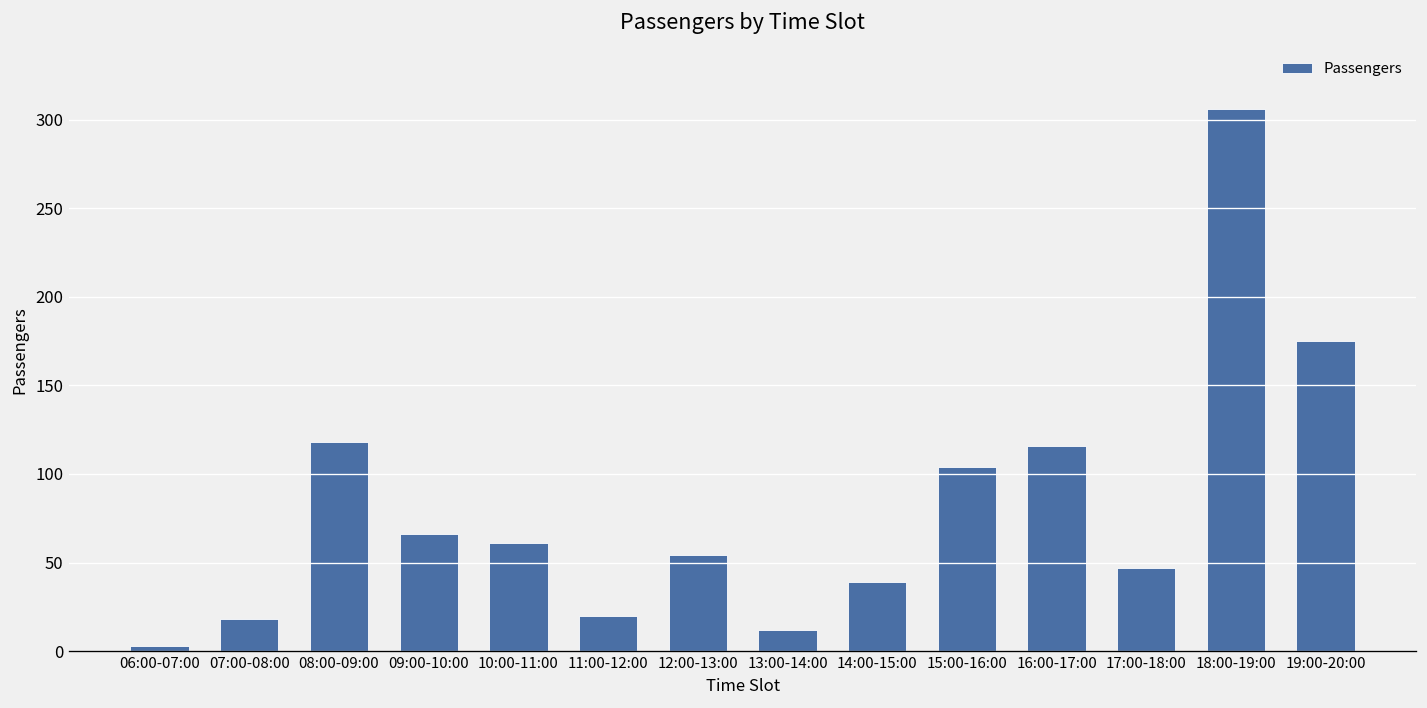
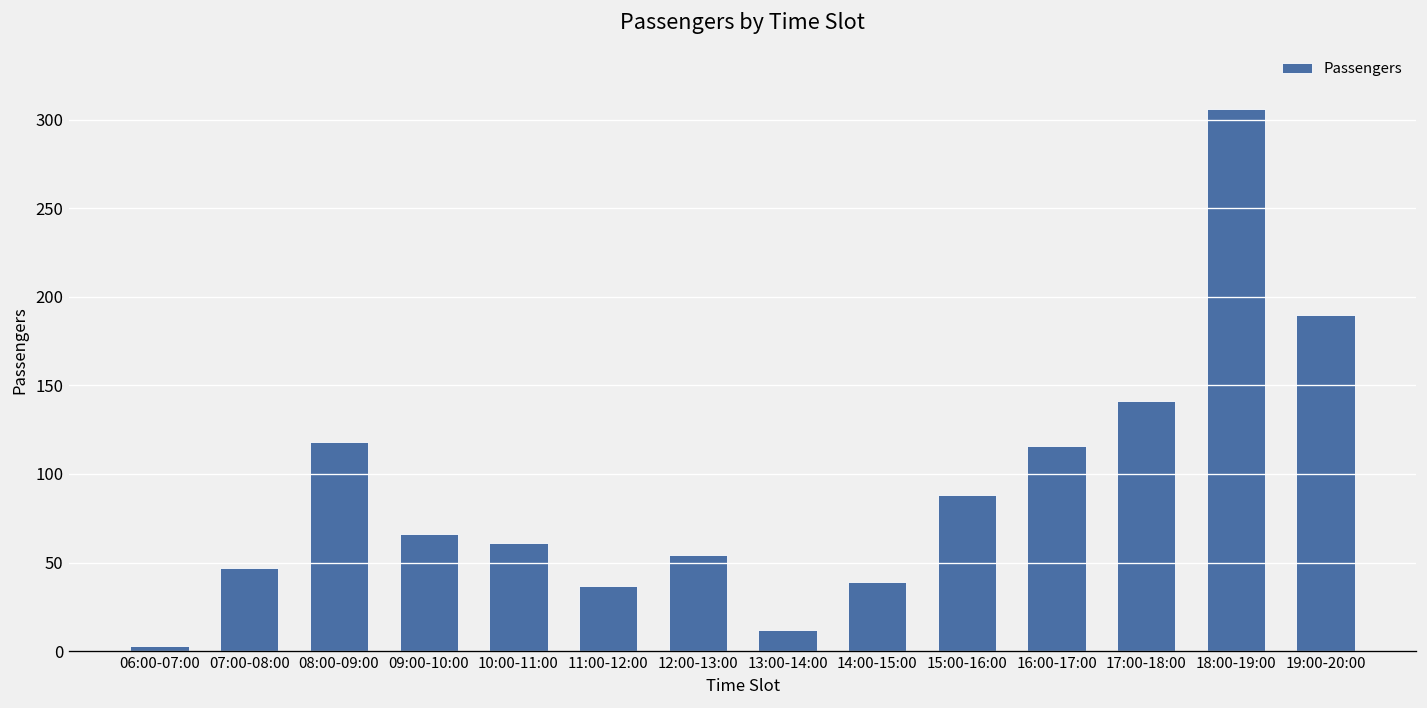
  {
    "06:00-07:00": 3,
-   "07:00-08:00": 18,
+   "07:00-08:00": 47,
    "08:00-09:00": 118,
    "09:00-10:00": 66,
    "10:00-11:00": 61,
-   "11:00-12:00": 20,
+   "11:00-12:00": 37,
    "12:00-13:00": 54,
    "13:00-14:00": 12,
    "14:00-15:00": 39,
-   "15:00-16:00": 104,
+   "15:00-16:00": 88,
    "16:00-17:00": 116,
-   "17:00-18:00": 47,
+   "17:00-18:00": 141,
    "18:00-19:00": 306,
-   "19:00-20:00": 175
+   "19:00-20:00": 190
  }
